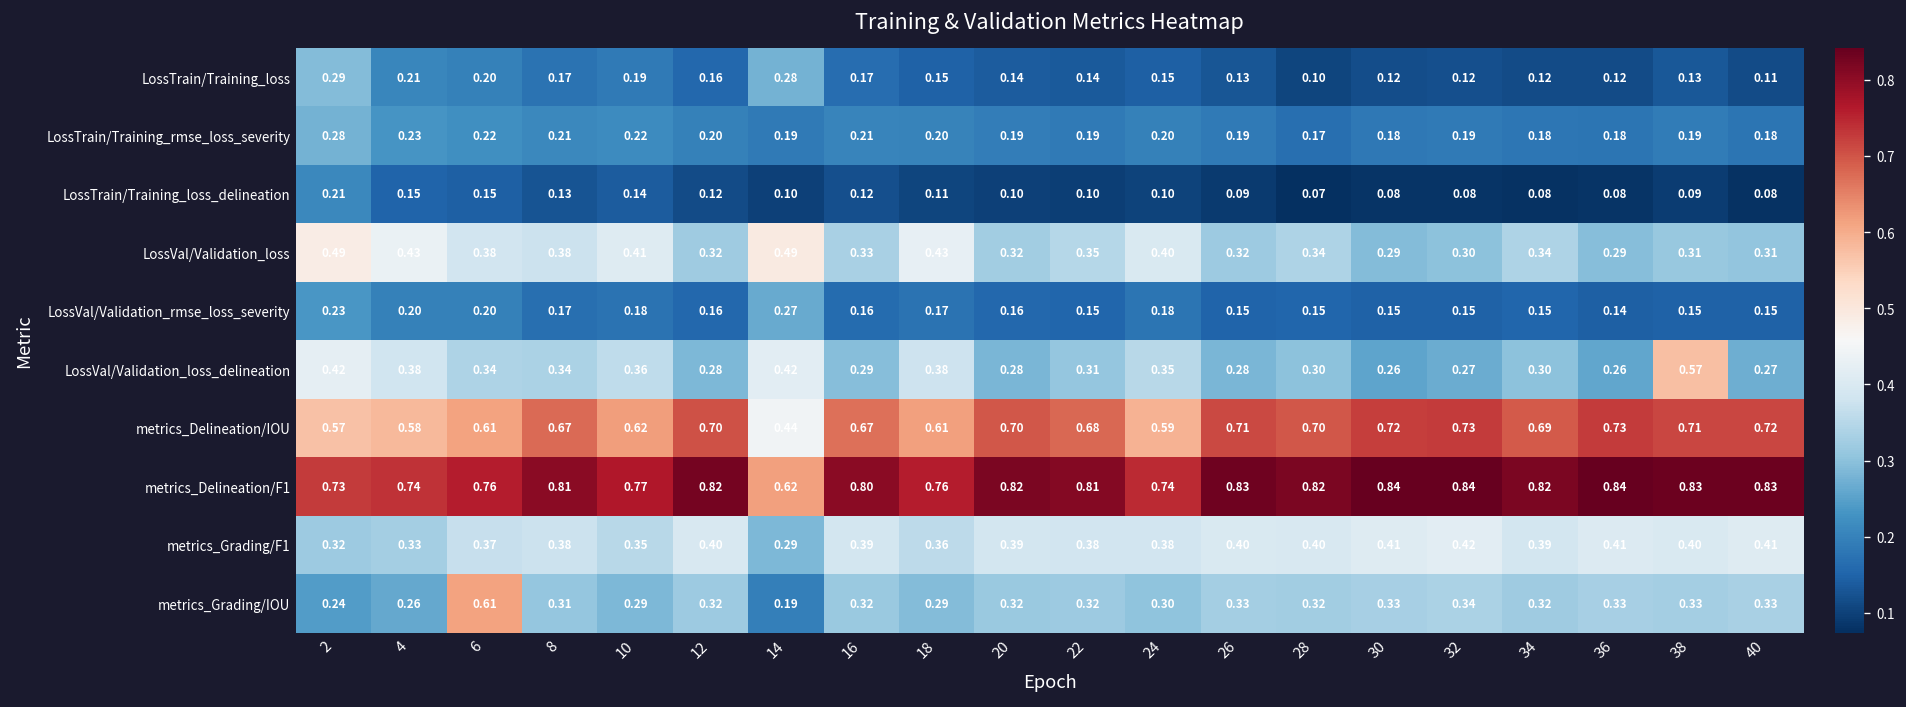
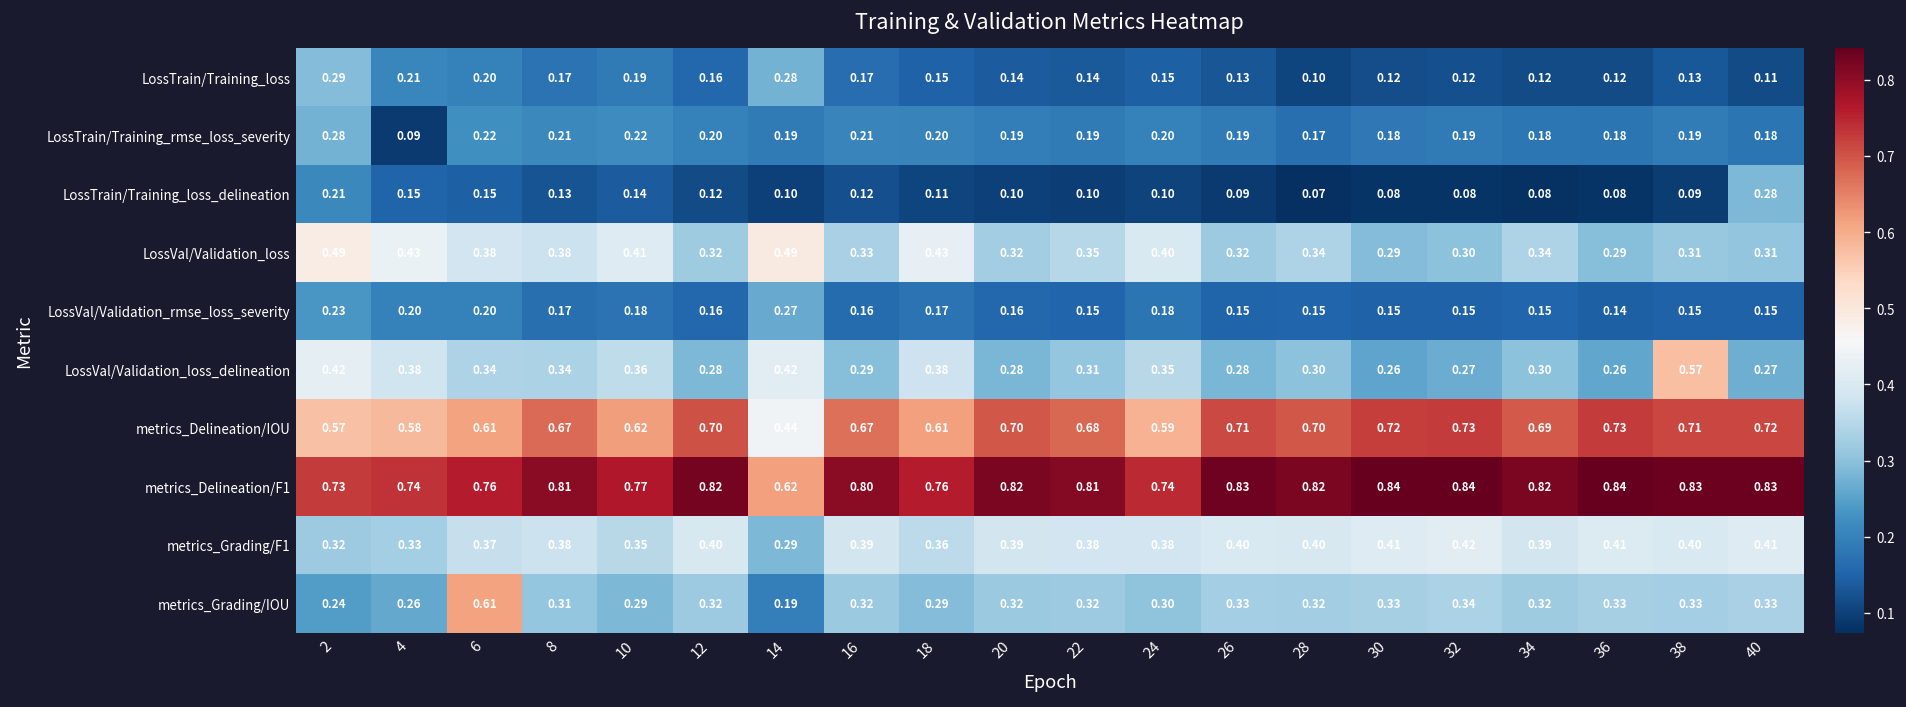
  {
    "LossTrain/Training_loss": {
      "2": 0.29,
      "4": 0.21,
      "6": 0.20,
      "8": 0.17,
      "10": 0.19,
      "12": 0.16,
      "14": 0.28,
      "16": 0.17,
      "18": 0.15,
      "20": 0.14,
      "22": 0.14,
      "24": 0.15,
      "26": 0.13,
      "28": 0.10,
      "30": 0.12,
      "32": 0.12,
      "34": 0.12,
      "36": 0.12,
      "38": 0.13,
      "40": 0.11
    },
    "LossTrain/Training_rmse_loss_severity": {
      "2": 0.28,
-     "4": 0.23,
+     "4": 0.09,
      "6": 0.22,
      "8": 0.21,
      "10": 0.22,
      "12": 0.20,
      "14": 0.19,
      "16": 0.21,
      "18": 0.20,
      "20": 0.19,
      "22": 0.19,
      "24": 0.20,
      "26": 0.19,
      "28": 0.17,
      "30": 0.18,
      "32": 0.19,
      "34": 0.18,
      "36": 0.18,
      "38": 0.19,
      "40": 0.18
    },
    "LossTrain/Training_loss_delineation": {
      "2": 0.21,
      "4": 0.15,
      "6": 0.15,
      "8": 0.13,
      "10": 0.14,
      "12": 0.12,
      "14": 0.10,
      "16": 0.12,
      "18": 0.11,
      "20": 0.10,
      "22": 0.10,
      "24": 0.10,
      "26": 0.09,
      "28": 0.07,
      "30": 0.08,
      "32": 0.08,
      "34": 0.08,
      "36": 0.08,
      "38": 0.09,
-     "40": 0.08
+     "40": 0.28
    },
    "LossVal/Validation_loss": {
      "8": 0.38,
      "12": 0.32,
      "16": 0.33,
      "20": 0.32,
      "22": 0.35,
      "26": 0.32,
      "28": 0.34,
      "30": 0.29,
      "32": 0.30,
      "34": 0.34,
      "36": 0.29,
      "38": 0.31,
      "40": 0.31
    },
    "LossVal/Validation_rmse_loss_severity": {
      "2": 0.23,
      "4": 0.20,
      "6": 0.20,
      "8": 0.17,
      "10": 0.18,
      "12": 0.16,
      "14": 0.27,
      "16": 0.16,
      "18": 0.17,
      "20": 0.16,
      "22": 0.15,
      "24": 0.18,
      "26": 0.15,
      "28": 0.15,
      "30": 0.15,
      "32": 0.15,
      "34": 0.15,
      "36": 0.14,
      "38": 0.15,
      "40": 0.15
    },
    "LossVal/Validation_loss_delineation": {
      "6": 0.34,
      "8": 0.34,
      "10": 0.36,
      "12": 0.28,
      "16": 0.29,
      "18": 0.38,
      "20": 0.28,
      "22": 0.31,
      "24": 0.35,
      "26": 0.28,
      "28": 0.30,
      "30": 0.26,
      "32": 0.27,
      "34": 0.30,
      "36": 0.26,
      "38": 0.57,
      "40": 0.27
    },
    "metrics_Delineation/IOU": {
      "2": 0.57,
      "4": 0.58,
      "6": 0.61,
      "8": 0.67,
      "10": 0.62,
      "12": 0.70,
      "16": 0.67,
      "18": 0.61,
      "20": 0.70,
      "22": 0.68,
      "24": 0.59,
      "26": 0.71,
      "28": 0.70,
      "30": 0.72,
      "32": 0.73,
      "34": 0.69,
      "36": 0.73,
      "38": 0.71,
      "40": 0.72
    },
    "metrics_Delineation/F1": {
      "2": 0.73,
      "4": 0.74,
      "6": 0.76,
      "8": 0.81,
      "10": 0.77,
      "12": 0.82,
      "14": 0.62,
      "16": 0.80,
      "18": 0.76,
      "20": 0.82,
      "22": 0.81,
      "24": 0.74,
      "26": 0.83,
      "28": 0.82,
      "30": 0.84,
      "32": 0.84,
      "34": 0.82,
      "36": 0.84,
      "38": 0.83,
      "40": 0.83
    },
    "metrics_Grading/F1": {
      "2": 0.32,
      "4": 0.33,
      "6": 0.37,
      "8": 0.38,
      "10": 0.35,
      "14": 0.29,
      "18": 0.36
    },
    "metrics_Grading/IOU": {
      "2": 0.24,
      "4": 0.26,
      "6": 0.61,
      "8": 0.31,
      "10": 0.29,
      "12": 0.32,
      "14": 0.19,
      "16": 0.32,
      "18": 0.29,
      "20": 0.32,
      "22": 0.32,
      "24": 0.30,
      "26": 0.33,
      "28": 0.32,
      "30": 0.33,
      "32": 0.34,
      "34": 0.32,
      "36": 0.33,
      "38": 0.33,
      "40": 0.33
    }
  }
